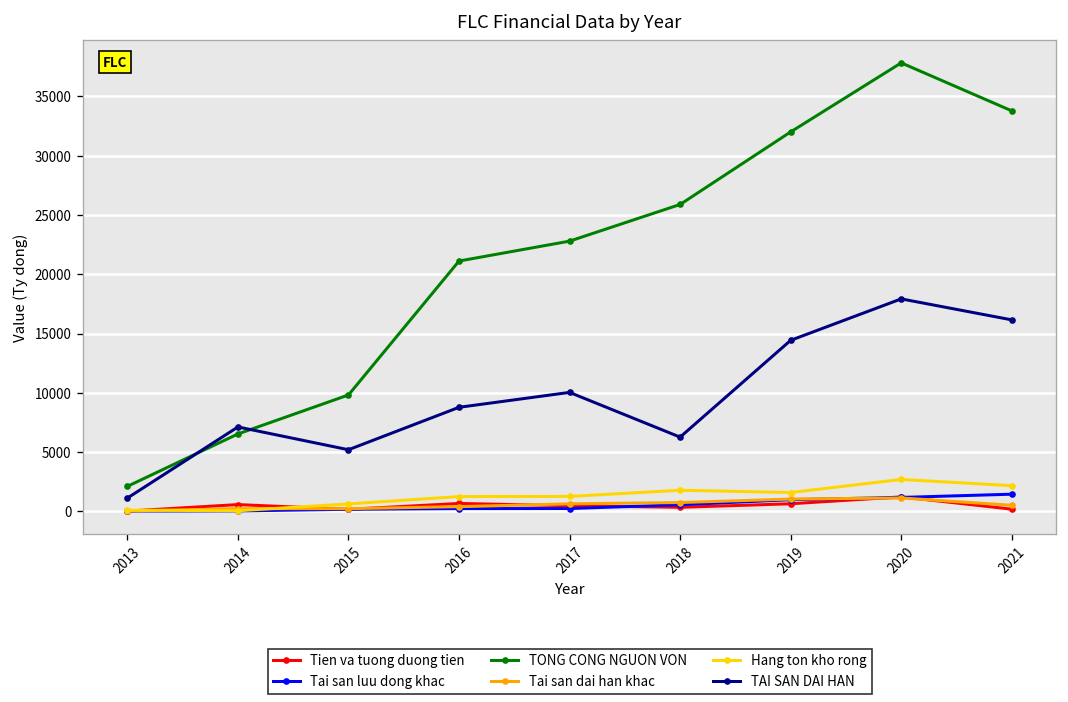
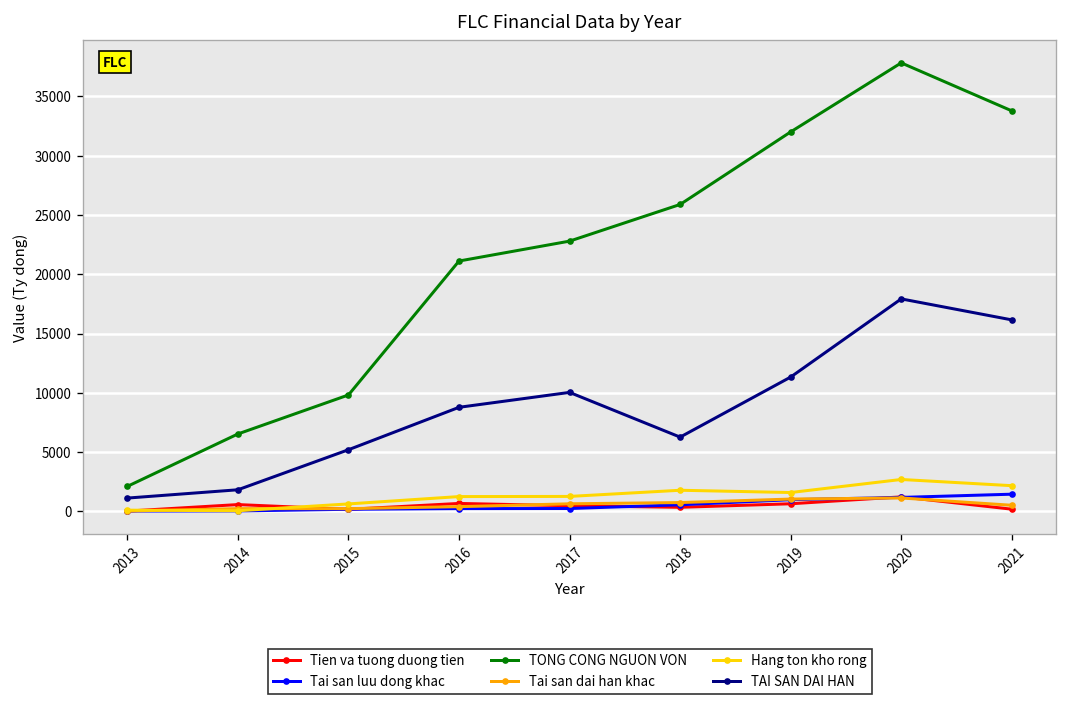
  {
    "Tien va tuong duong tien": {
      "2014": 1000,
      "2016": 1000,
      "2019": 1000,
      "2021": 0
    },
    "Tai san luu dong khac": {
      "2021": 1000
    },
    "TONG CONG NGUON VON": {
      "2013": 2000,
      "2014": 7000,
      "2015": 10000,
      "2016": 21000,
      "2017": 23000,
      "2018": 26000,
      "2019": 32000,
      "2020": 38000,
      "2021": 34000
    },
    "TAI SAN DAI HAN": {
      "2013": 1000,
-     "2014": 7000,
+     "2014": 2000,
      "2015": 5000,
      "2016": 9000,
      "2017": 10000,
      "2018": 6000,
-     "2019": 14000,
+     "2019": 11000,
      "2020": 18000,
      "2021": 16000
    }
  }
